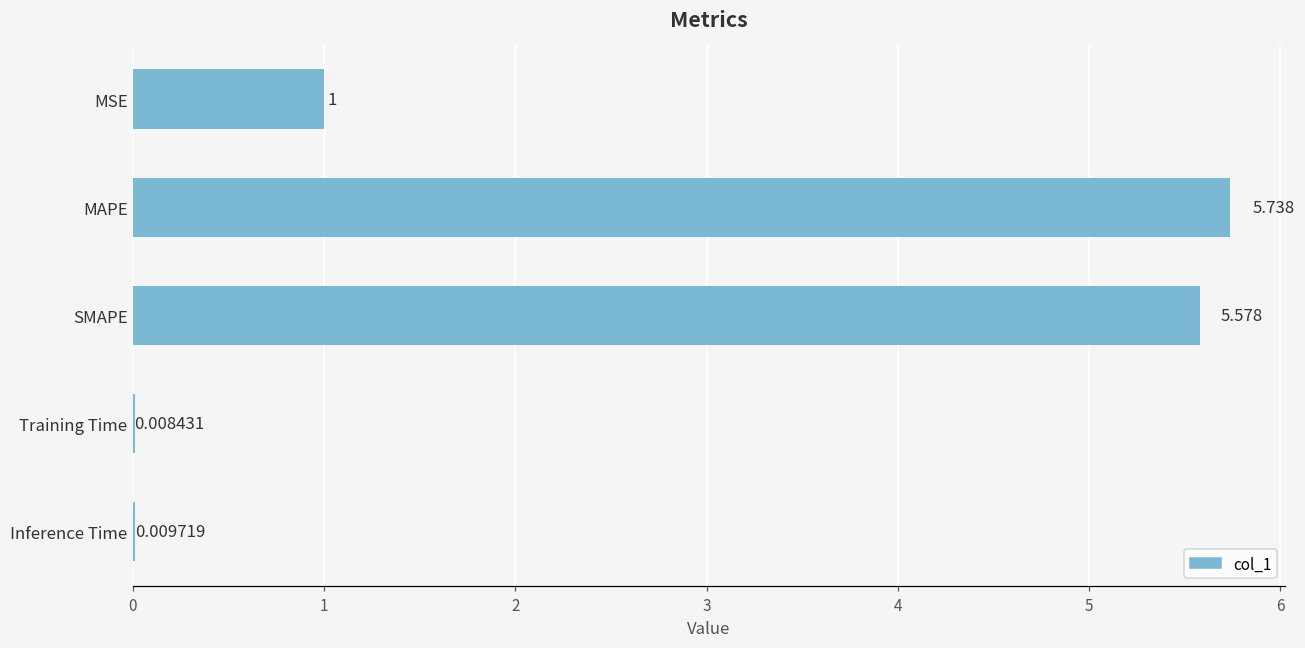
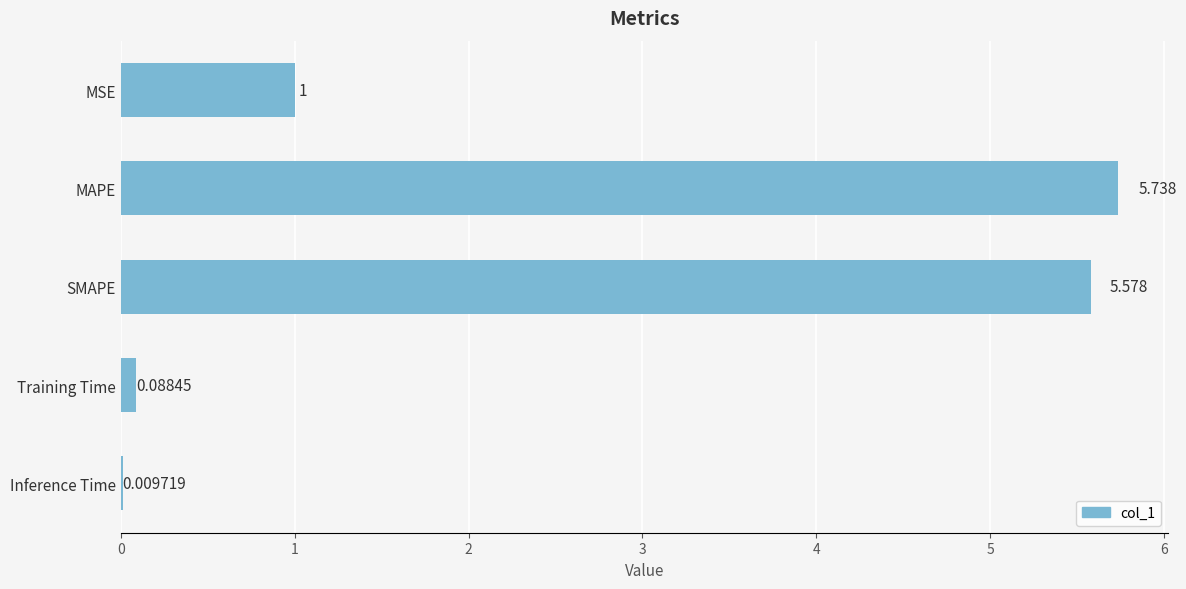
  {
    "MSE": 1,
    "MAPE": 5.738,
    "SMAPE": 5.578,
-   "Training Time": 0.008431,
+   "Training Time": 0.08845,
    "Inference Time": 0.009719
  }
